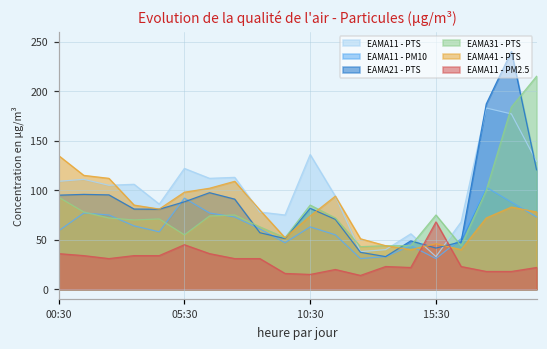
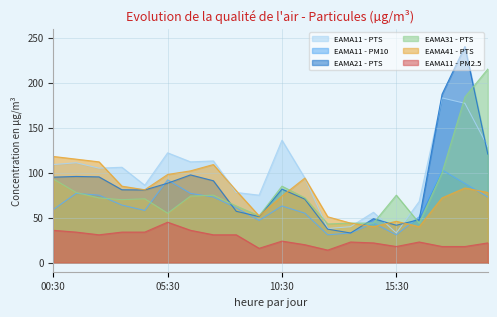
  {
    "EAMA11 - PTS": {
      "00:30": 110,
      "05:30": 120,
      "10:30": 140
    },
    "EAMA11 - PM10": {
      "00:30": 60,
      "05:30": 90,
      "10:30": 60
    },
    "EAMA21 - PTS": {
      "05:30": 90,
      "10:30": 80,
      "15:30": 40
    },
    "EAMA31 - PTS": {
      "05:30": 60,
      "10:30": 90,
      "15:30": 80
    },
    "EAMA41 - PTS": {
-     "00:30": 140,
+     "00:30": 120,
      "05:30": 100,
      "10:30": 70,
      "15:30": 50
    },
    "EAMA11 - PM2.5": {
      "00:30": 40,
      "05:30": 50,
-     "10:30": 15,
-     "15:30": 70
+     "10:30": 24,
+     "15:30": 20
    }
  }
